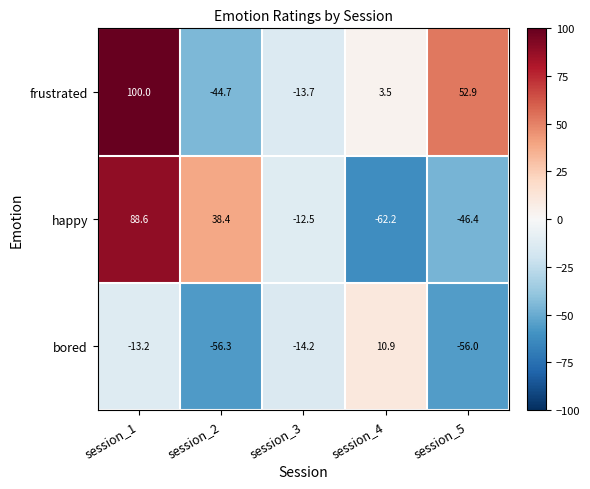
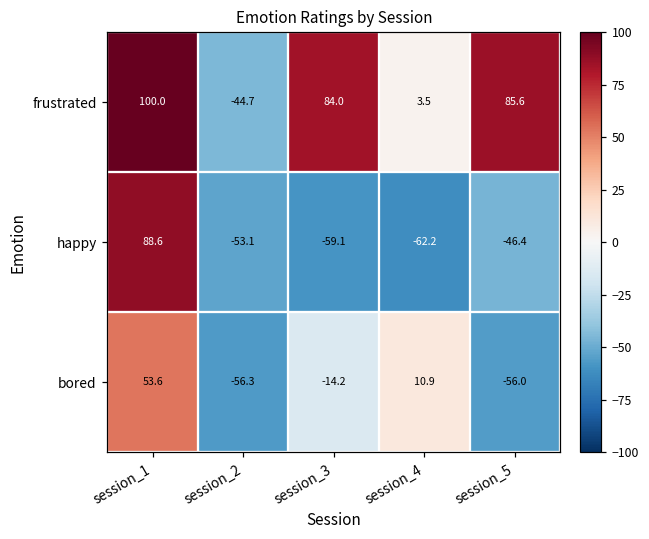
  {
    "frustrated": {
      "session_1": 100.0,
      "session_2": -44.7,
-     "session_3": -13.7,
+     "session_3": 84.0,
      "session_4": 3.5,
-     "session_5": 52.9
+     "session_5": 85.6
    },
    "happy": {
      "session_1": 88.6,
-     "session_2": 38.4,
-     "session_3": -12.5,
+     "session_2": -53.1,
+     "session_3": -59.1,
      "session_4": -62.2,
      "session_5": -46.4
    },
    "bored": {
-     "session_1": -13.2,
+     "session_1": 53.6,
      "session_2": -56.3,
      "session_3": -14.2,
      "session_4": 10.9,
      "session_5": -56.0
    }
  }
